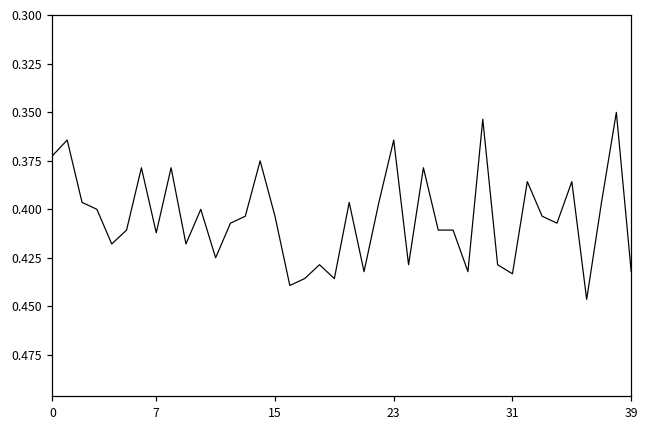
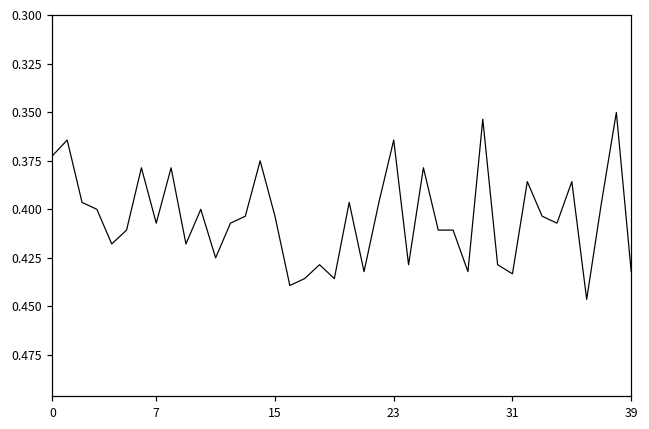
  {
    "0": 0.372,
-   "7": 0.412,
+   "7": 0.407,
    "15": 0.404,
    "23": 0.364,
    "31": 0.433,
    "39": 0.432
  }
